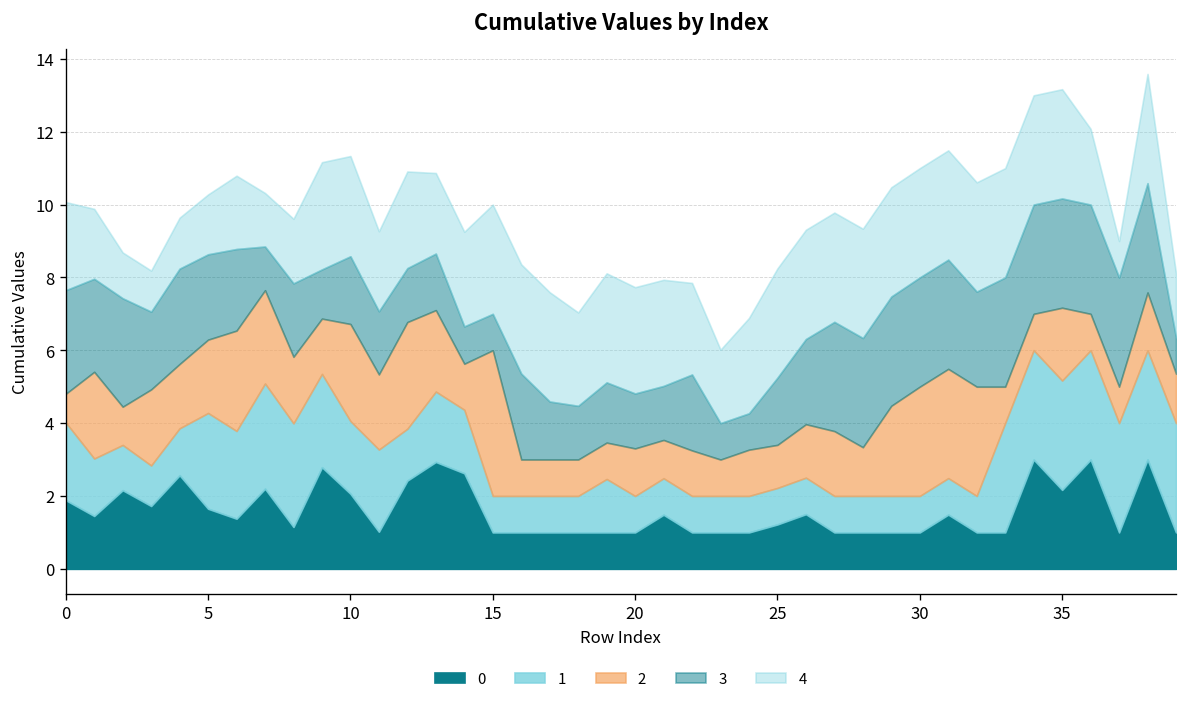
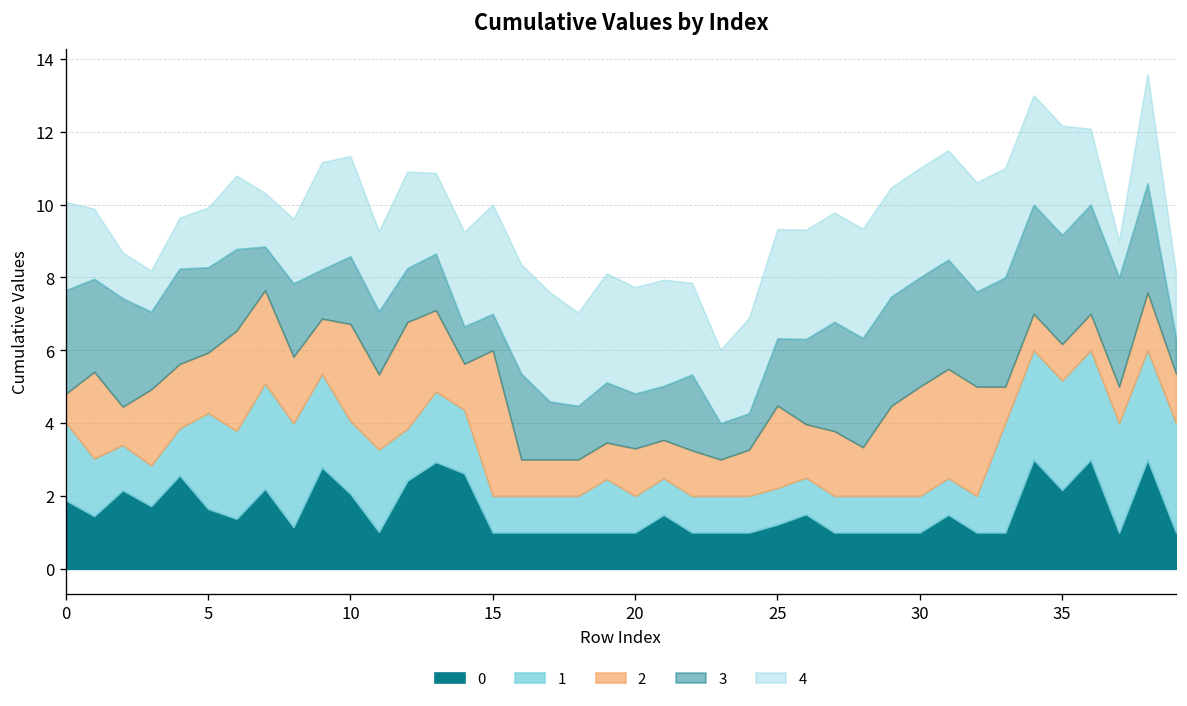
  {
    "2": {
      "0": 0.8,
-     "5": 2.0,
+     "5": 1.7,
      "10": 2.7,
      "15": 4.0,
      "20": 1.3,
-     "25": 1.2,
+     "25": 2.3,
      "30": 3.0,
-     "35": 2
+     "35": 1
    }
  }
